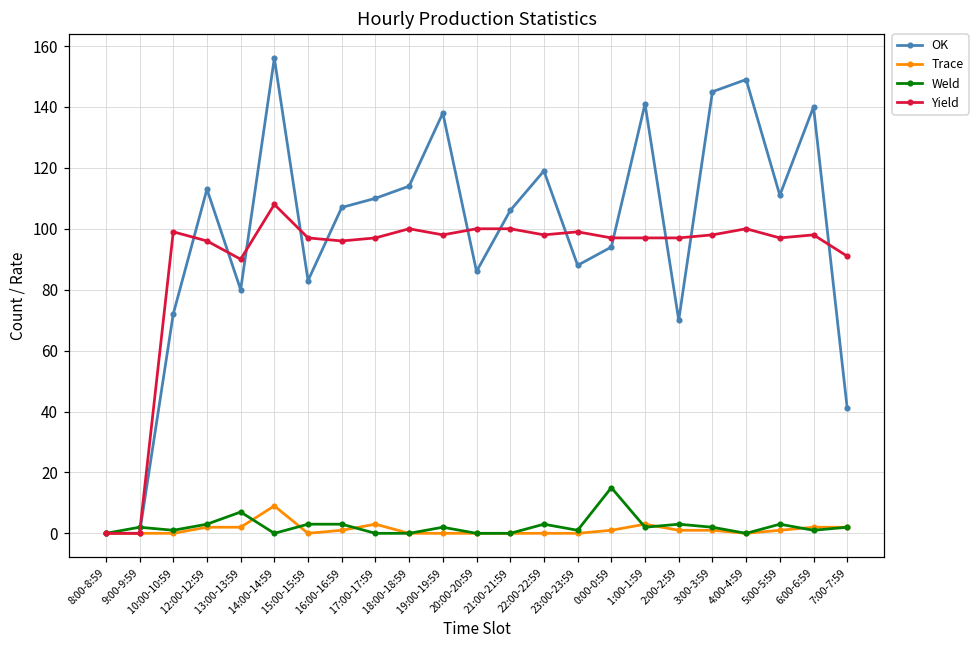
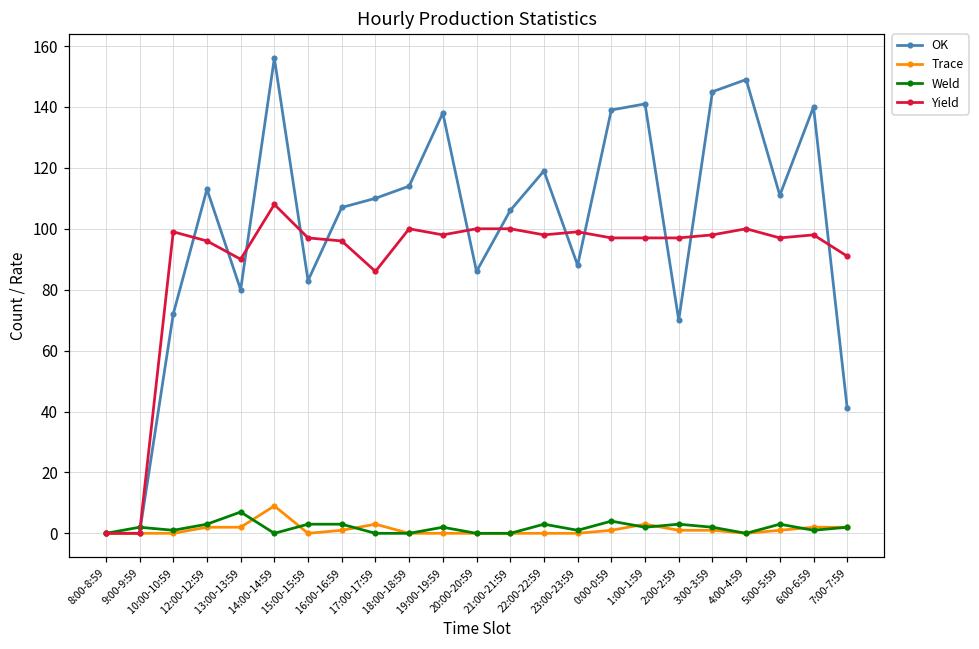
  {
    "OK": {
      "10:00-10:59": 72,
      "12:00-12:59": 113,
      "13:00-13:59": 80,
      "14:00-14:59": 156,
      "15:00-15:59": 83,
      "16:00-16:59": 107,
      "17:00-17:59": 110,
      "18:00-18:59": 114,
      "19:00-19:59": 138,
      "20:00-20:59": 86,
      "21:00-21:59": 106,
      "22:00-22:59": 119,
      "23:00-23:59": 88,
-     "0:00-0:59": 94,
+     "0:00-0:59": 139,
      "1:00-1:59": 141,
      "2:00-2:59": 70,
      "3:00-3:59": 145,
      "4:00-4:59": 149,
      "5:00-5:59": 111,
      "6:00-6:59": 140,
      "7:00-7:59": 41
    },
    "Trace": {
      "10:00-10:59": 0,
      "12:00-12:59": 2,
      "13:00-13:59": 2,
      "14:00-14:59": 9,
      "15:00-15:59": 0,
      "16:00-16:59": 1,
      "17:00-17:59": 3,
      "19:00-19:59": 0,
      "22:00-22:59": 0,
      "23:00-23:59": 0,
      "0:00-0:59": 1,
      "1:00-1:59": 3,
      "2:00-2:59": 1,
      "3:00-3:59": 1,
      "5:00-5:59": 1,
      "6:00-6:59": 2
    },
    "Weld": {
      "9:00-9:59": 2,
      "10:00-10:59": 1,
      "12:00-12:59": 3,
      "13:00-13:59": 7,
      "14:00-14:59": 0,
      "15:00-15:59": 3,
      "16:00-16:59": 3,
      "17:00-17:59": 0,
      "19:00-19:59": 2,
      "22:00-22:59": 3,
      "23:00-23:59": 1,
-     "0:00-0:59": 15,
+     "0:00-0:59": 4,
      "1:00-1:59": 2,
      "2:00-2:59": 3,
      "3:00-3:59": 2,
      "5:00-5:59": 3,
      "6:00-6:59": 1
    },
    "Yield": {
      "10:00-10:59": 99,
      "12:00-12:59": 96,
      "13:00-13:59": 90,
      "14:00-14:59": 108,
      "15:00-15:59": 97,
      "16:00-16:59": 96,
-     "17:00-17:59": 97,
+     "17:00-17:59": 86,
      "18:00-18:59": 100,
      "19:00-19:59": 98,
      "20:00-20:59": 100,
      "21:00-21:59": 100,
      "22:00-22:59": 98,
      "23:00-23:59": 99,
      "0:00-0:59": 97,
      "1:00-1:59": 97,
      "2:00-2:59": 97,
      "3:00-3:59": 98,
      "4:00-4:59": 100,
      "5:00-5:59": 97,
      "6:00-6:59": 98,
      "7:00-7:59": 91
    }
  }
